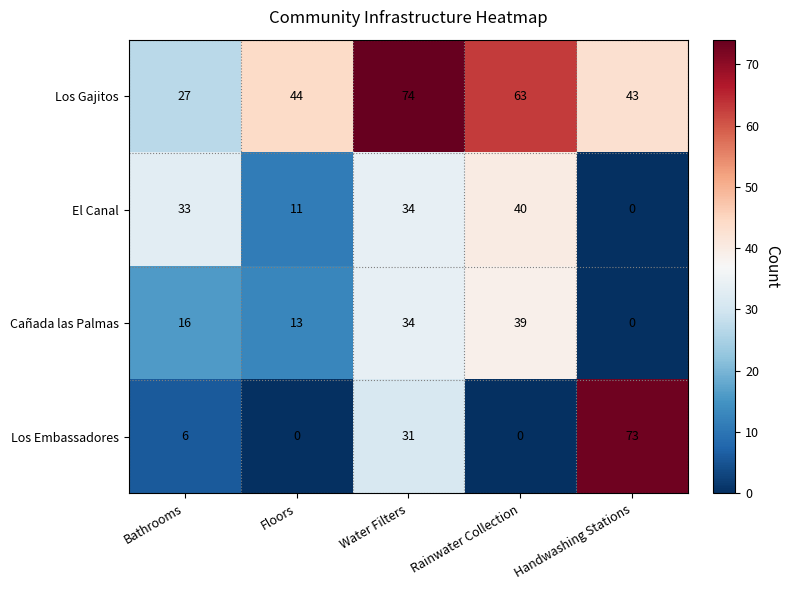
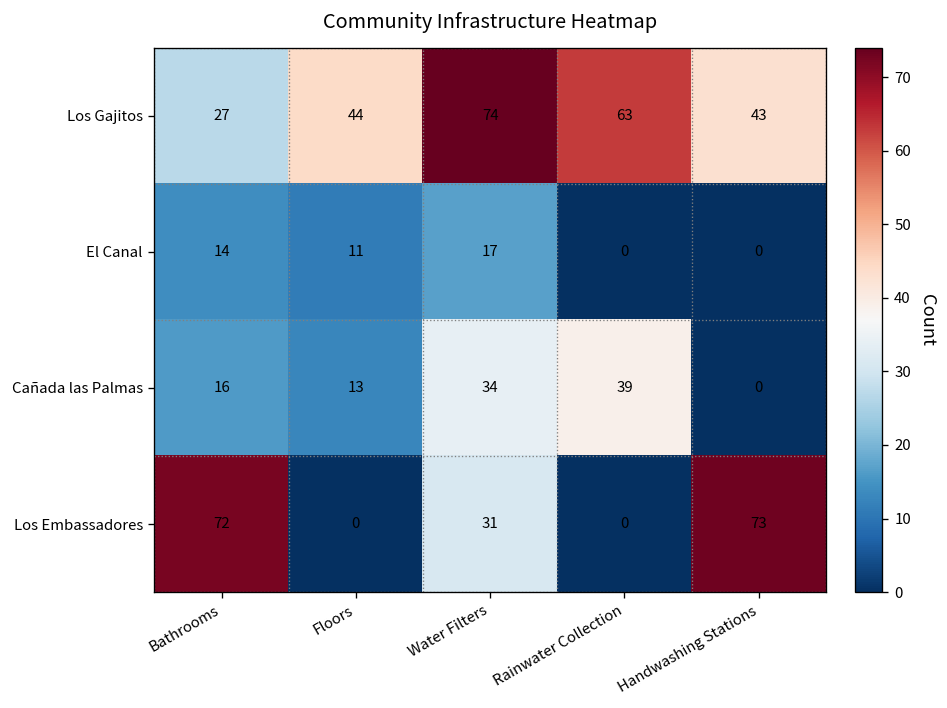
  {
    "Los Gajitos": {
      "Bathrooms": 27,
      "Floors": 44,
      "Water Filters": 74,
      "Rainwater Collection": 63,
      "Handwashing Stations": 43
    },
    "El Canal": {
-     "Bathrooms": 33,
+     "Bathrooms": 14,
      "Floors": 11,
-     "Water Filters": 34,
-     "Rainwater Collection": 40,
+     "Water Filters": 17,
+     "Rainwater Collection": 0,
      "Handwashing Stations": 0
    },
    "Cañada las Palmas": {
      "Bathrooms": 16,
      "Floors": 13,
      "Water Filters": 34,
      "Rainwater Collection": 39,
      "Handwashing Stations": 0
    },
    "Los Embassadores": {
-     "Bathrooms": 6,
+     "Bathrooms": 72,
      "Floors": 0,
      "Water Filters": 31,
      "Rainwater Collection": 0,
      "Handwashing Stations": 73
    }
  }
